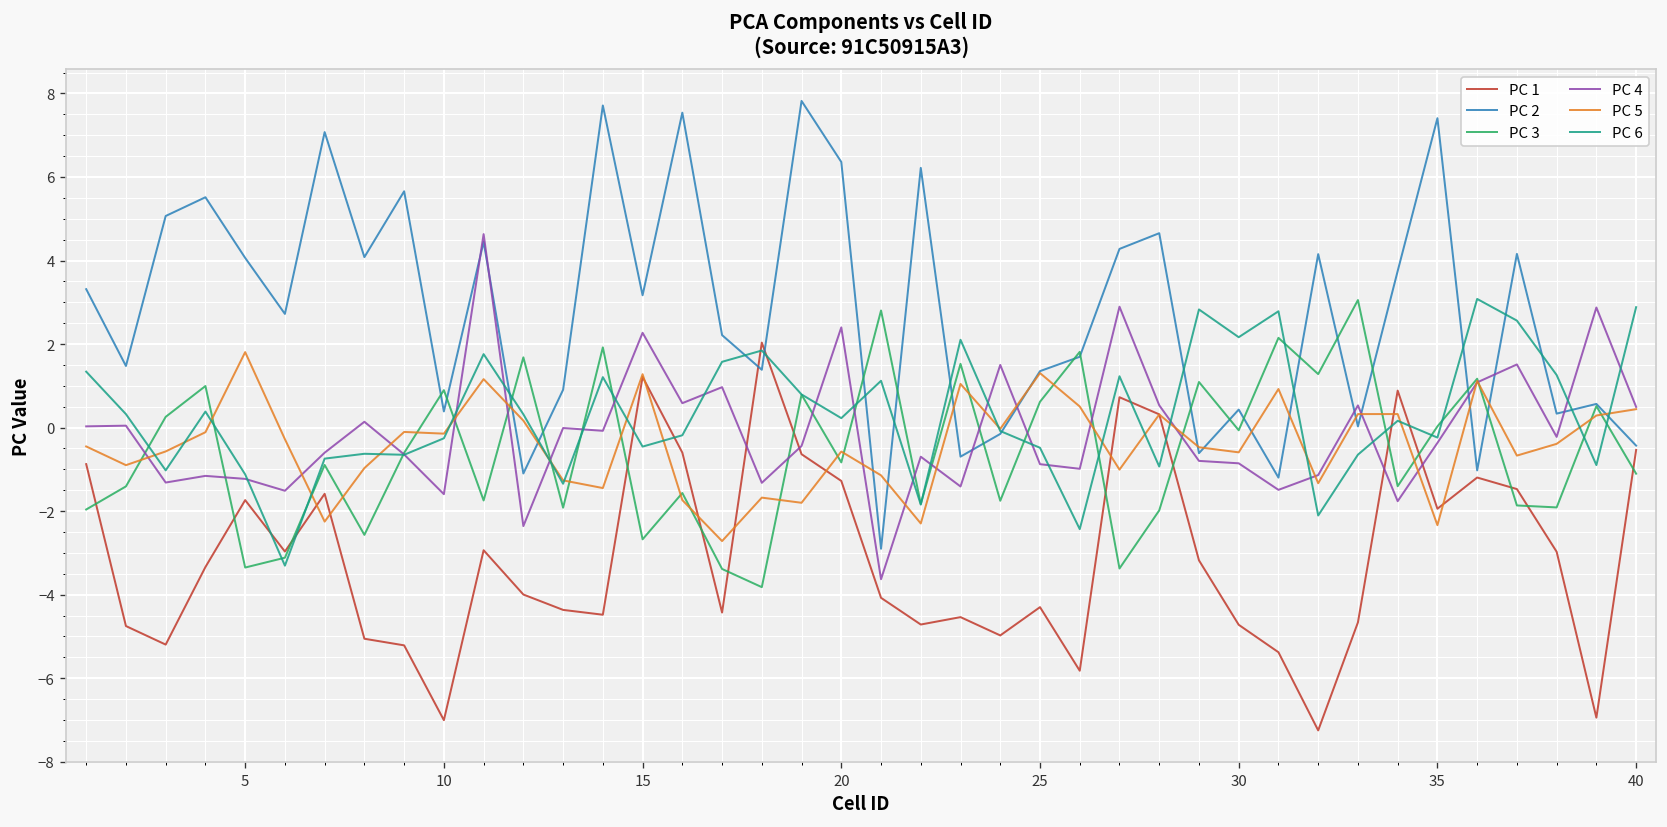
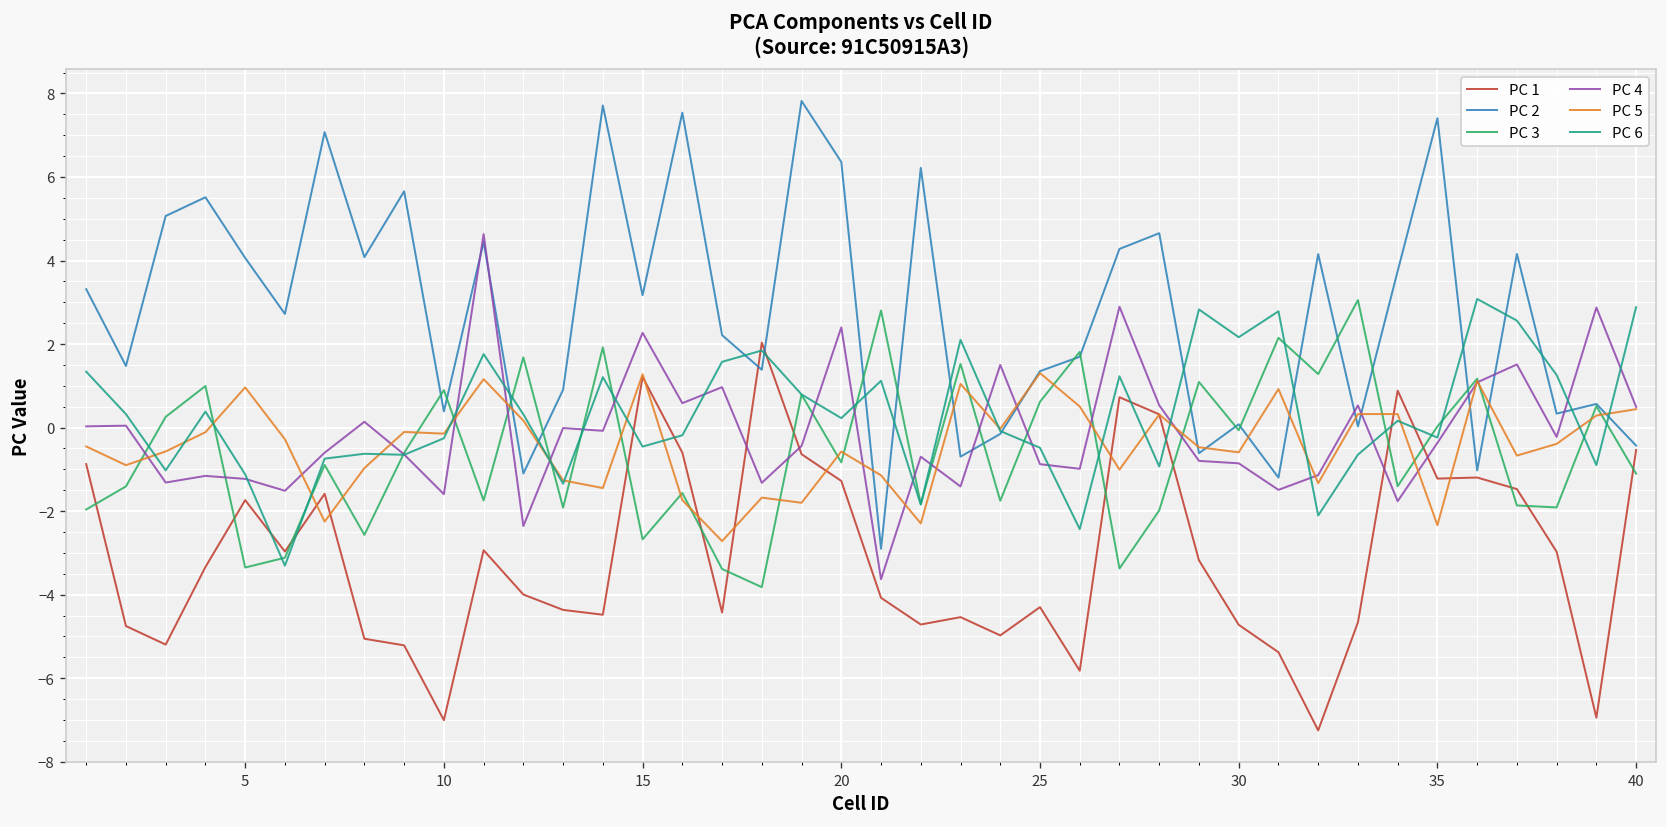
  {
    "PC 1": {
      "5": -1.7,
      "10": -7.0,
      "20": -1.3,
      "25": -4.3,
      "30": -4.7,
-     "35": -1.9,
+     "35": -1.2,
      "40": -0.5
    },
    "PC 2": {
      "5": 4.1,
      "10": 0.4,
      "15": 3.2,
      "20": 6.4,
-     "30": 0.4,
+     "30": 0.1,
      "35": 7.4,
      "40": -0.4
    },
    "PC 4": {
      "5": -1.2,
      "10": -1.6,
      "15": 2.3,
      "20": 2.4,
      "25": -0.9,
      "30": -0.9,
      "35": -0.4
    },
    "PC 5": {
-     "5": 1.8,
+     "5": 1.0,
      "10": -0.1,
      "20": -0.6,
      "30": -0.6,
      "35": -2.3
    }
  }
